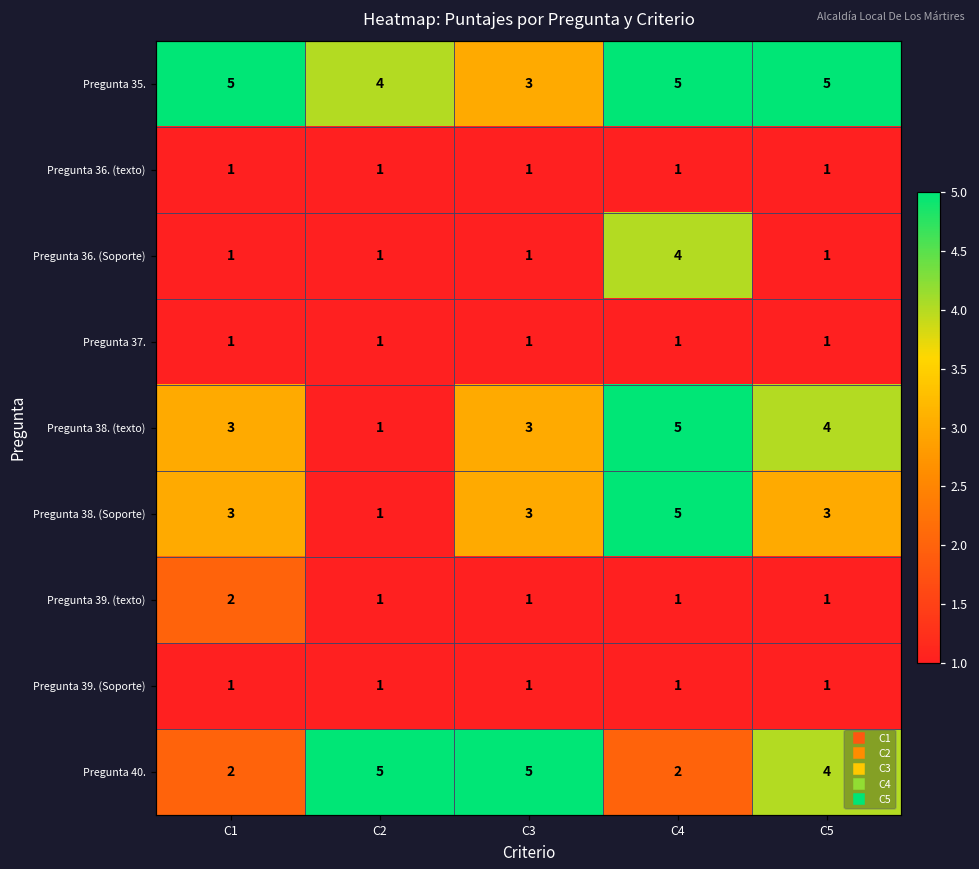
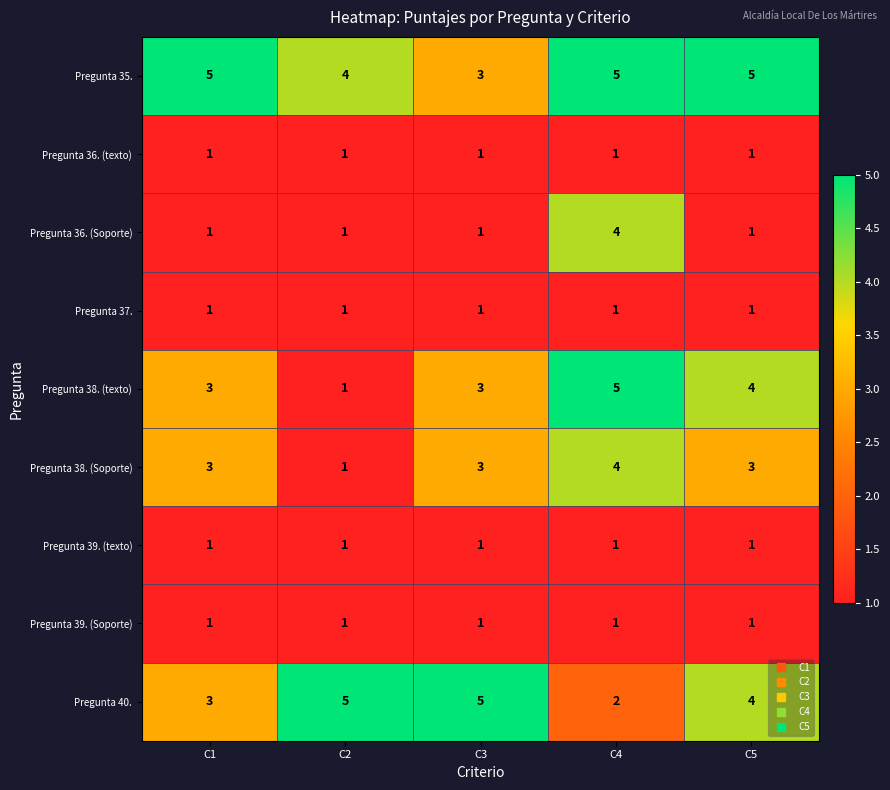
  {
    "Pregunta 35.": {
      "C1": 5,
      "C2": 4,
      "C3": 3,
      "C4": 5,
      "C5": 5
    },
    "Pregunta 36. (texto)": {
      "C1": 1,
      "C2": 1,
      "C3": 1,
      "C4": 1,
      "C5": 1
    },
    "Pregunta 36. (Soporte)": {
      "C1": 1,
      "C2": 1,
      "C3": 1,
      "C4": 4,
      "C5": 1
    },
    "Pregunta 37.": {
      "C1": 1,
      "C2": 1,
      "C3": 1,
      "C4": 1,
      "C5": 1
    },
    "Pregunta 38. (texto)": {
      "C1": 3,
      "C2": 1,
      "C3": 3,
      "C4": 5,
      "C5": 4
    },
    "Pregunta 38. (Soporte)": {
      "C1": 3,
      "C2": 1,
      "C3": 3,
-     "C4": 5,
+     "C4": 4,
      "C5": 3
    },
    "Pregunta 39. (texto)": {
-     "C1": 2,
+     "C1": 1,
      "C2": 1,
      "C3": 1,
      "C4": 1,
      "C5": 1
    },
    "Pregunta 39. (Soporte)": {
      "C1": 1,
      "C2": 1,
      "C3": 1,
      "C4": 1,
      "C5": 1
    },
    "Pregunta 40.": {
-     "C1": 2,
+     "C1": 3,
      "C2": 5,
      "C3": 5,
      "C4": 2,
      "C5": 4
    }
  }
